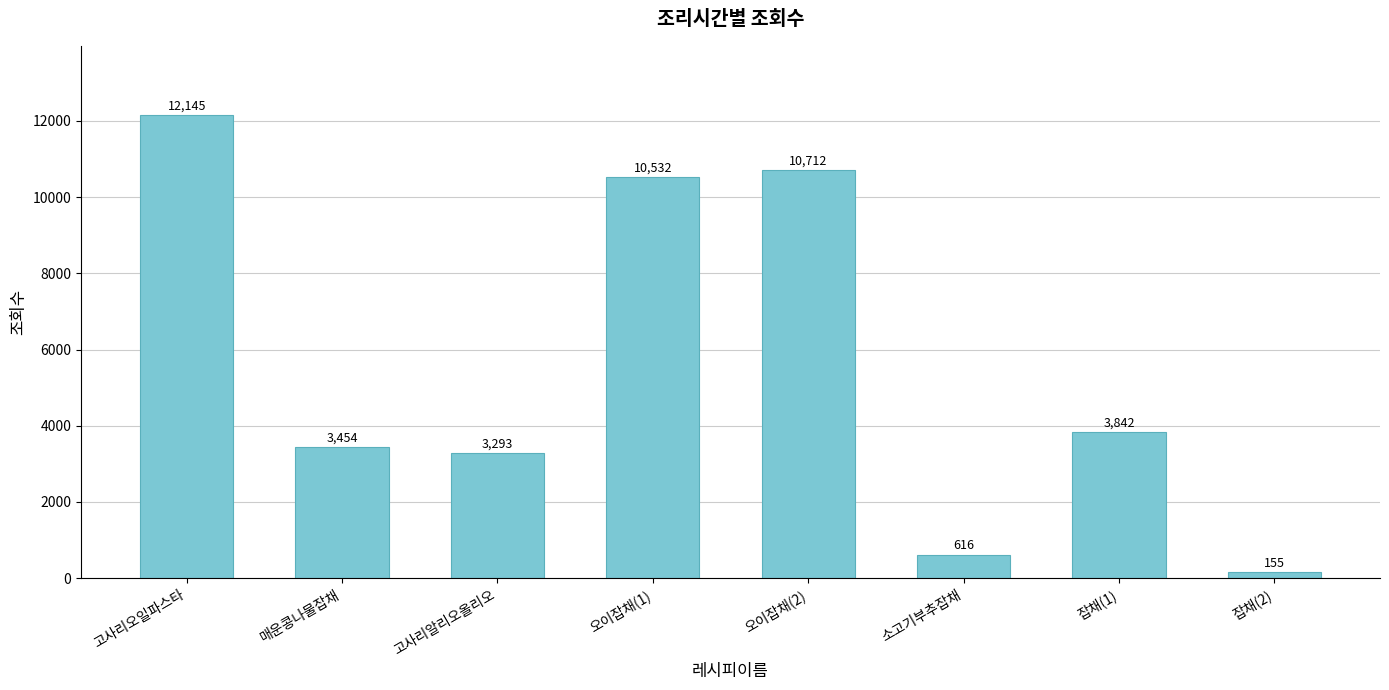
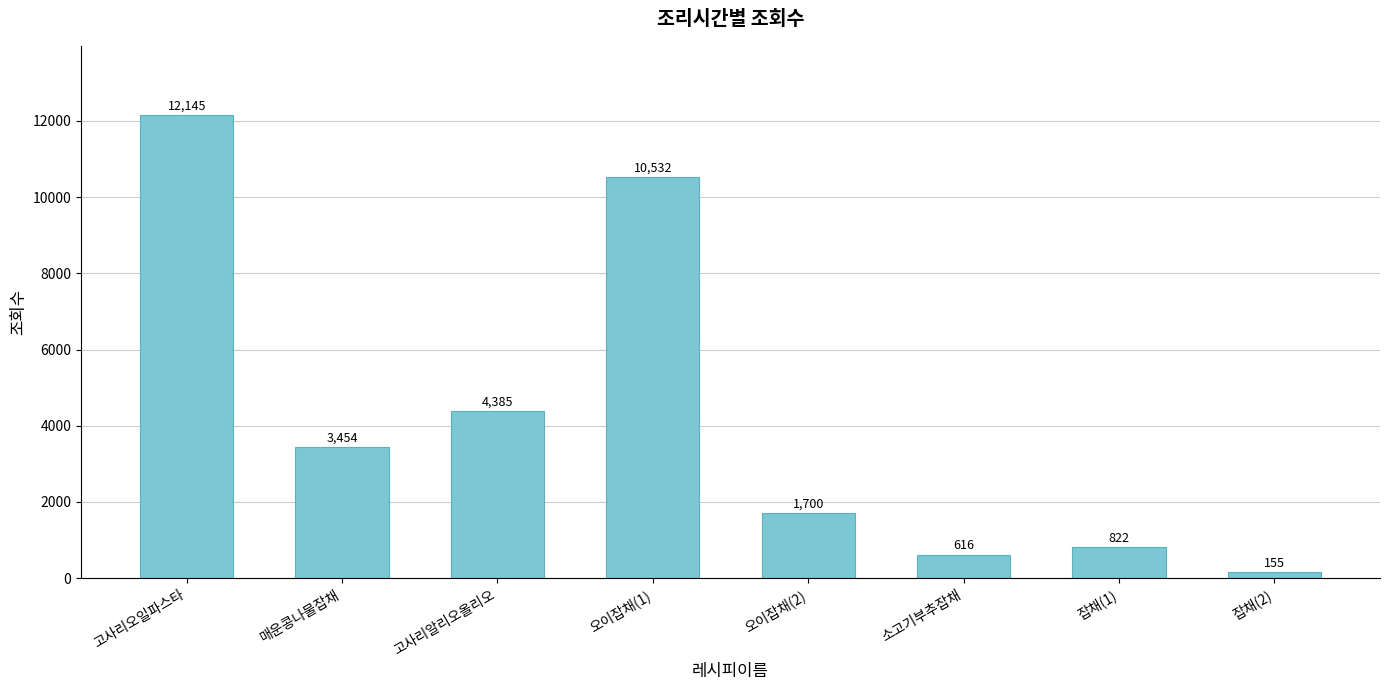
  {
    "고사리오일파스타": "12,145",
    "매운콩나물잡채": "3,454",
-   "고사리알리오올리오": "3,293",
+   "고사리알리오올리오": "4,385",
    "오이잡채(1)": "10,532",
-   "오이잡채(2)": "10,712",
+   "오이잡채(2)": "1,700",
    "소고기부추잡채": "616",
-   "잡채(1)": "3,842",
+   "잡채(1)": "822",
    "잡채(2)": "155"
  }
